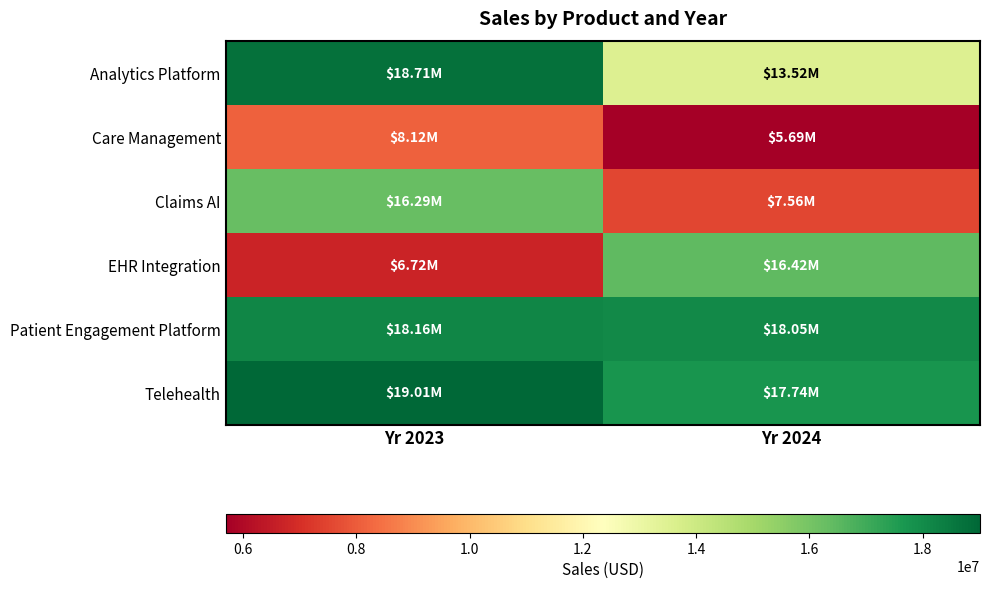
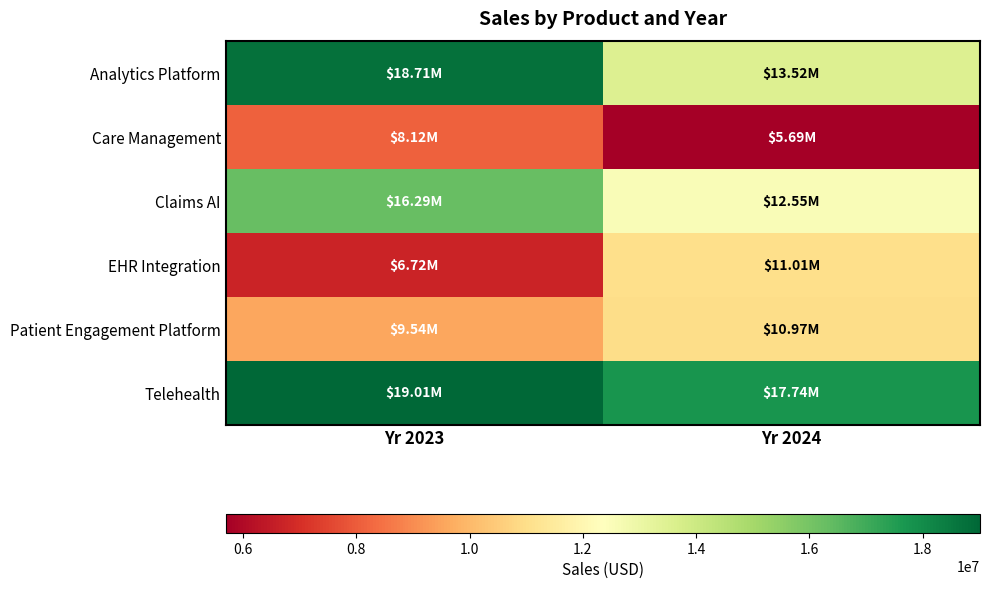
  {
    "Analytics Platform": {
      "Yr 2023": "$18.71M",
      "Yr 2024": "$13.52M"
    },
    "Care Management": {
      "Yr 2023": "$8.12M",
      "Yr 2024": "$5.69M"
    },
    "Claims AI": {
      "Yr 2023": "$16.29M",
-     "Yr 2024": "$7.56M"
+     "Yr 2024": "$12.55M"
    },
    "EHR Integration": {
      "Yr 2023": "$6.72M",
-     "Yr 2024": "$16.42M"
+     "Yr 2024": "$11.01M"
    },
    "Patient Engagement Platform": {
-     "Yr 2023": "$18.16M",
-     "Yr 2024": "$18.05M"
+     "Yr 2023": "$9.54M",
+     "Yr 2024": "$10.97M"
    },
    "Telehealth": {
      "Yr 2023": "$19.01M",
      "Yr 2024": "$17.74M"
    }
  }
